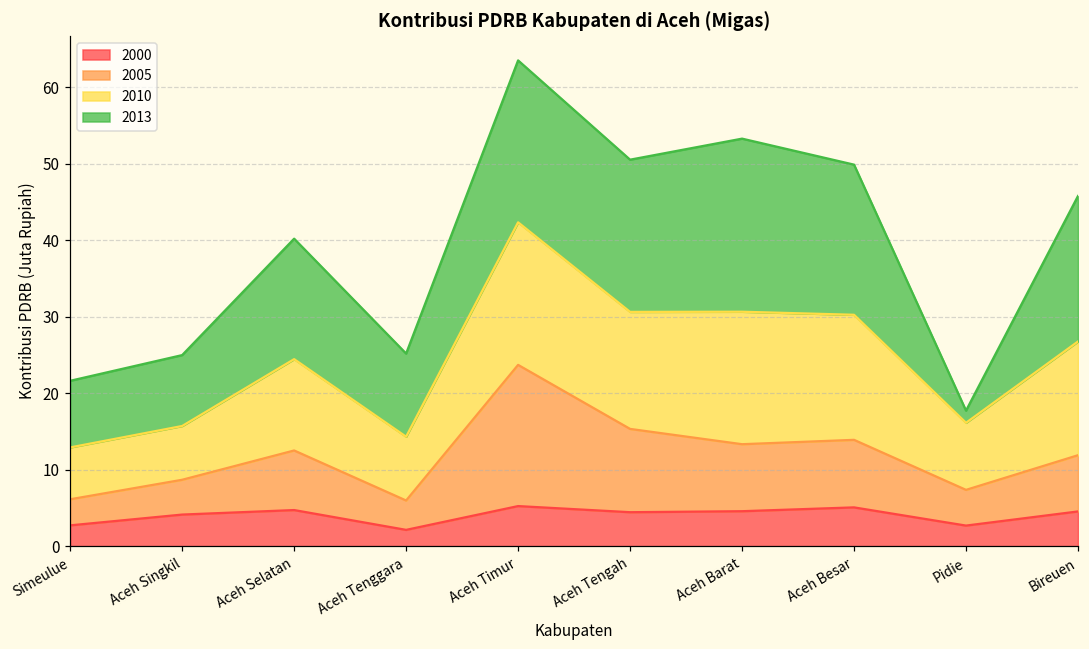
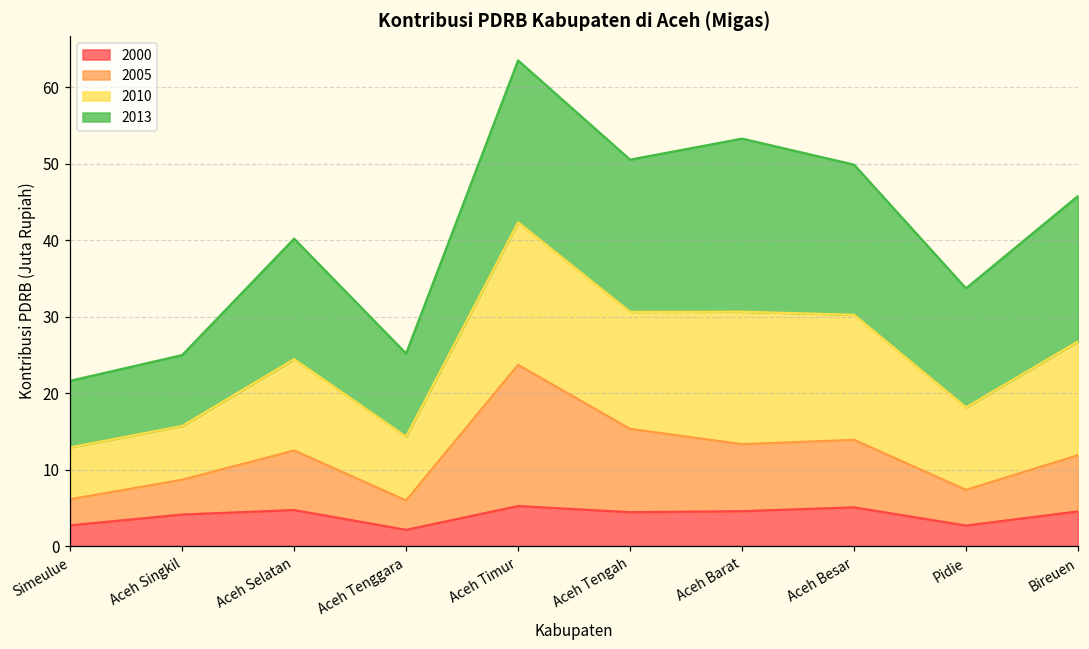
  {
    "2000": {
      "Simeulue": 3,
      "Aceh Singkil": 4,
      "Aceh Selatan": 5,
      "Aceh Tenggara": 2,
      "Aceh Timur": 5,
      "Aceh Tengah": 4,
      "Aceh Barat": 5,
      "Aceh Besar": 5,
      "Pidie": 3,
      "Bireuen": 5
    },
    "2005": {
      "Simeulue": 3,
      "Aceh Singkil": 5,
      "Aceh Selatan": 8,
      "Aceh Tenggara": 4,
      "Aceh Timur": 18,
      "Aceh Tengah": 11,
      "Aceh Barat": 9,
      "Aceh Besar": 9,
      "Pidie": 5,
      "Bireuen": 7
    },
    "2010": {
      "Simeulue": 7,
      "Aceh Singkil": 7,
      "Aceh Selatan": 12,
      "Aceh Tenggara": 8,
      "Aceh Timur": 19,
      "Aceh Tengah": 15,
      "Aceh Barat": 17,
      "Aceh Besar": 16,
-     "Pidie": 9,
+     "Pidie": 11,
      "Bireuen": 15
    },
    "2013": {
      "Simeulue": 9,
      "Aceh Singkil": 9,
      "Aceh Selatan": 16,
      "Aceh Tenggara": 11,
      "Aceh Timur": 21,
      "Aceh Tengah": 20,
      "Aceh Barat": 23,
      "Aceh Besar": 20,
-     "Pidie": 2,
+     "Pidie": 16,
      "Bireuen": 19
    }
  }
